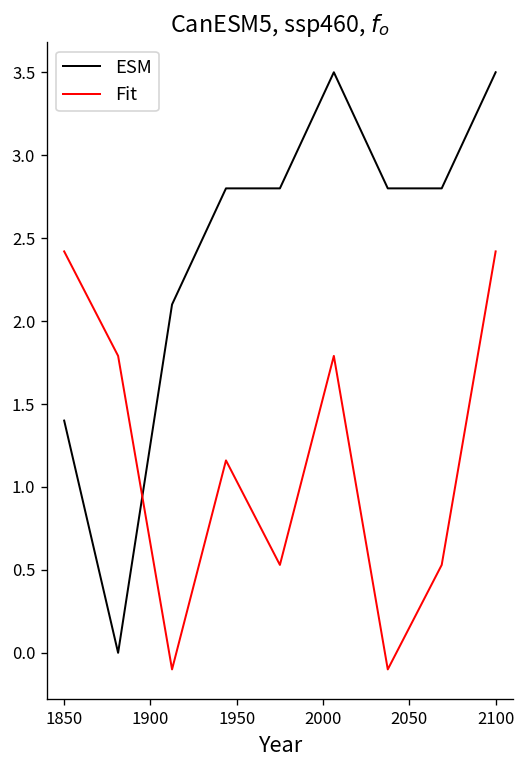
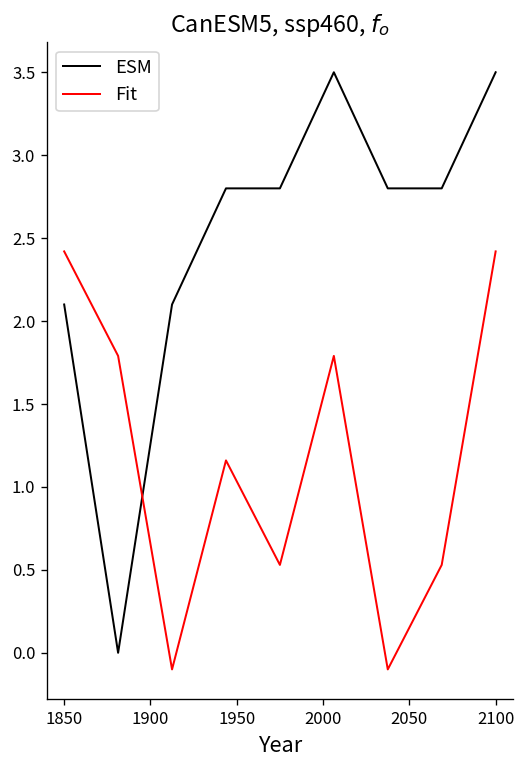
  {
    "ESM": {
-     "1850": 1.40,
+     "1850": 2.10,
      "2100": 3.50
    },
    "Fit": {
      "1850": 2.42,
      "2100": 2.42
    }
  }
